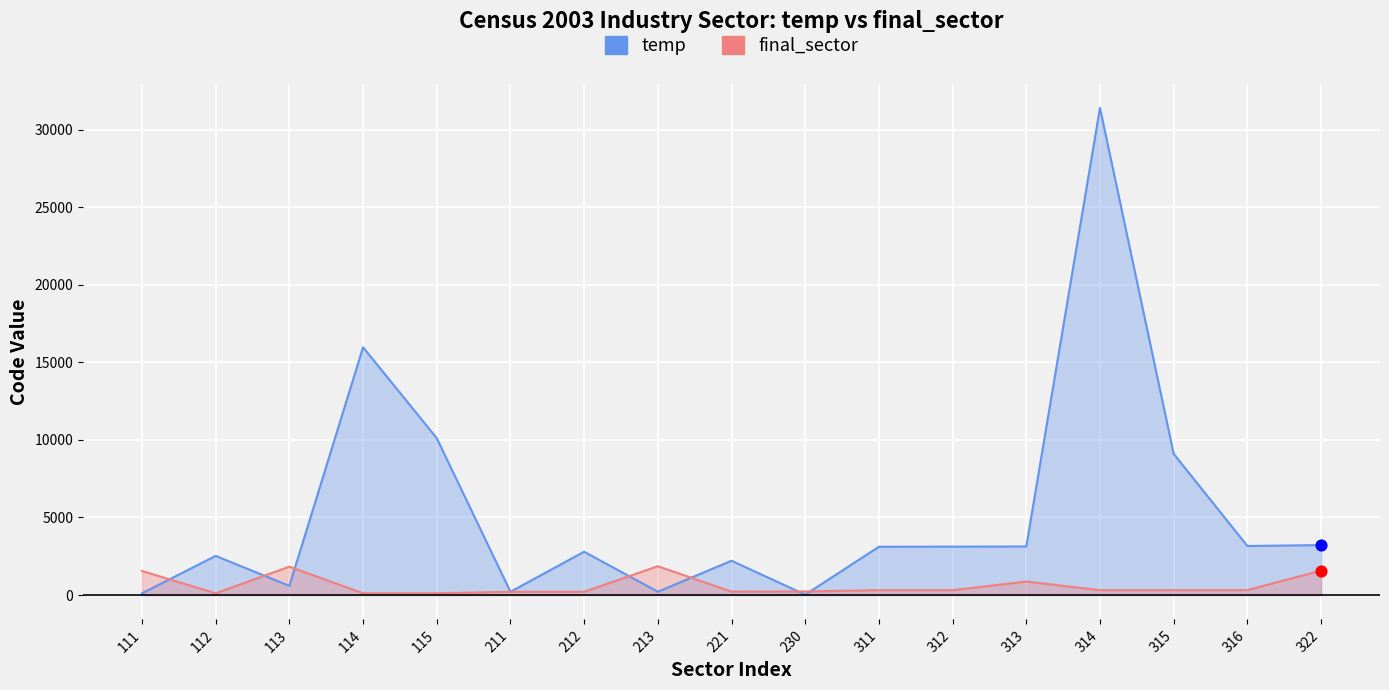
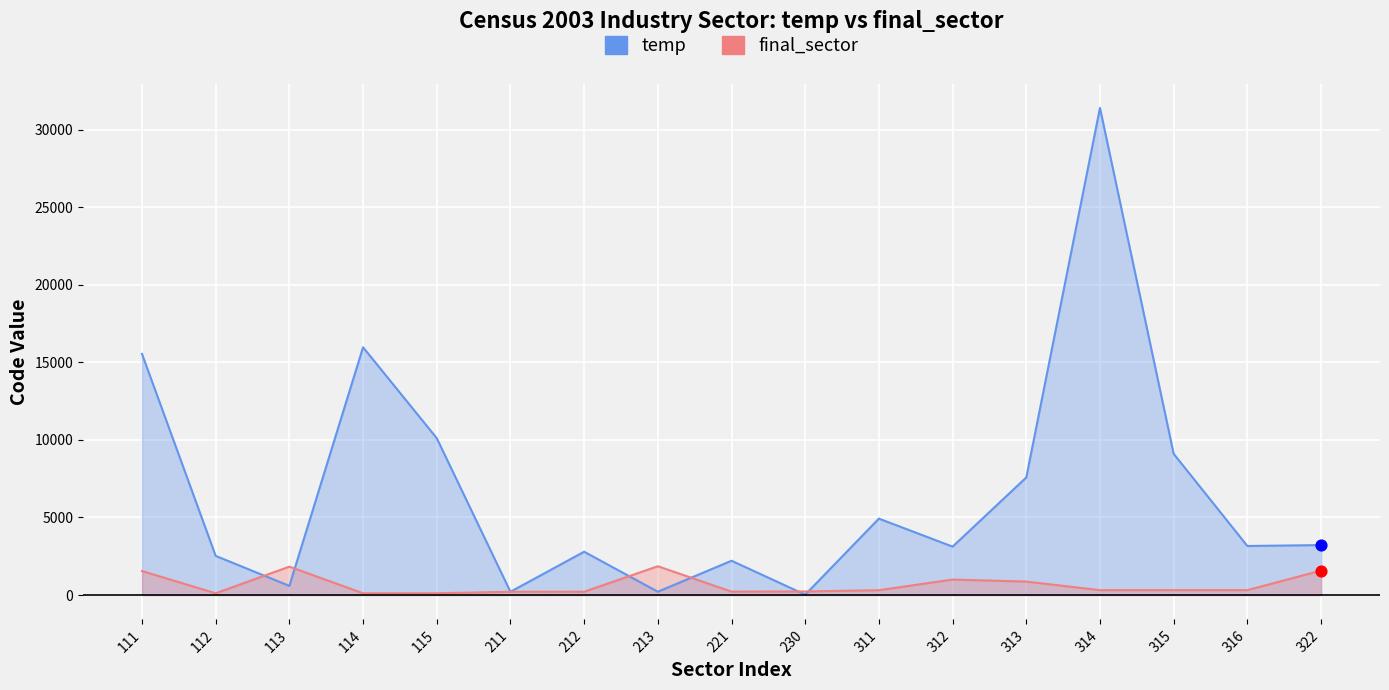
  {
    "temp": {
-     "111": 100,
+     "111": 15500,
      "112": 2500,
      "113": 600,
      "114": 16000,
      "115": 10100,
      "212": 2800,
      "213": 200,
      "221": 2200,
      "230": 0,
-     "311": 3100,
+     "311": 4900,
      "312": 3100,
-     "313": 3100,
+     "313": 7600,
      "314": 31400,
      "315": 9100,
      "316": 3200
    },
    "final_sector": {
      "111": 1500,
      "112": 100,
      "113": 1800,
      "114": 100,
      "115": 100,
      "212": 200,
      "213": 1900,
      "221": 200,
      "230": 200,
      "311": 300,
-     "312": 300,
+     "312": 1000,
      "313": 900,
      "314": 300,
      "315": 300,
      "316": 300
    }
  }
